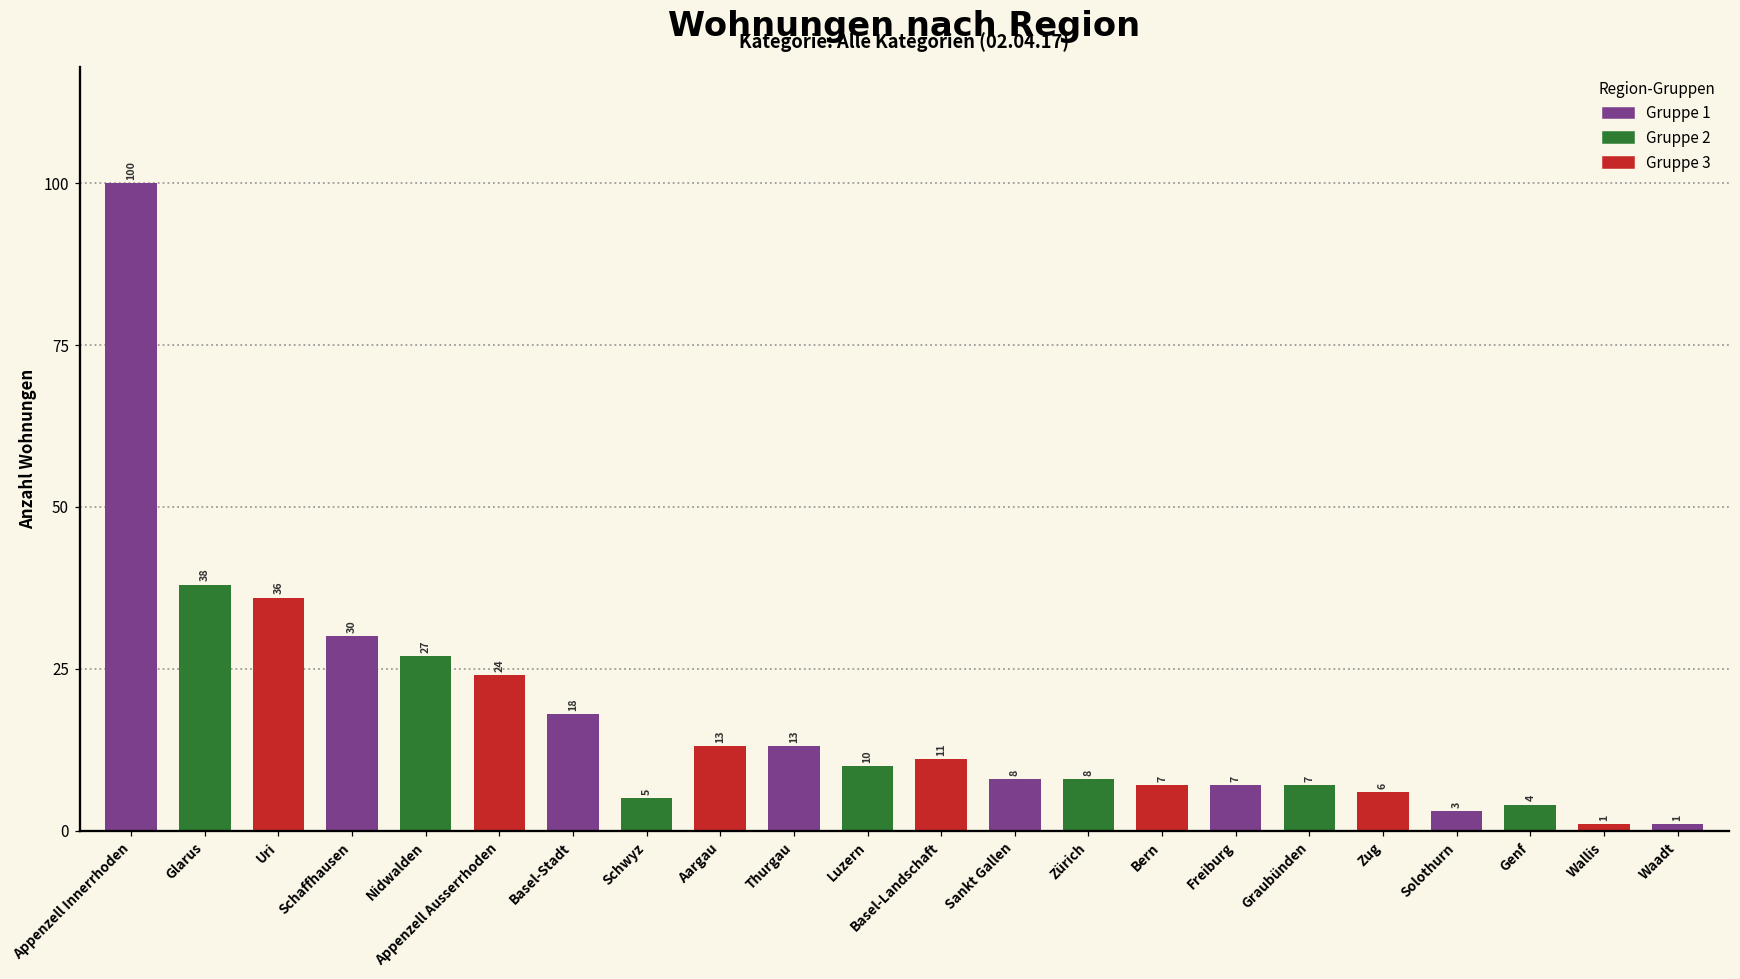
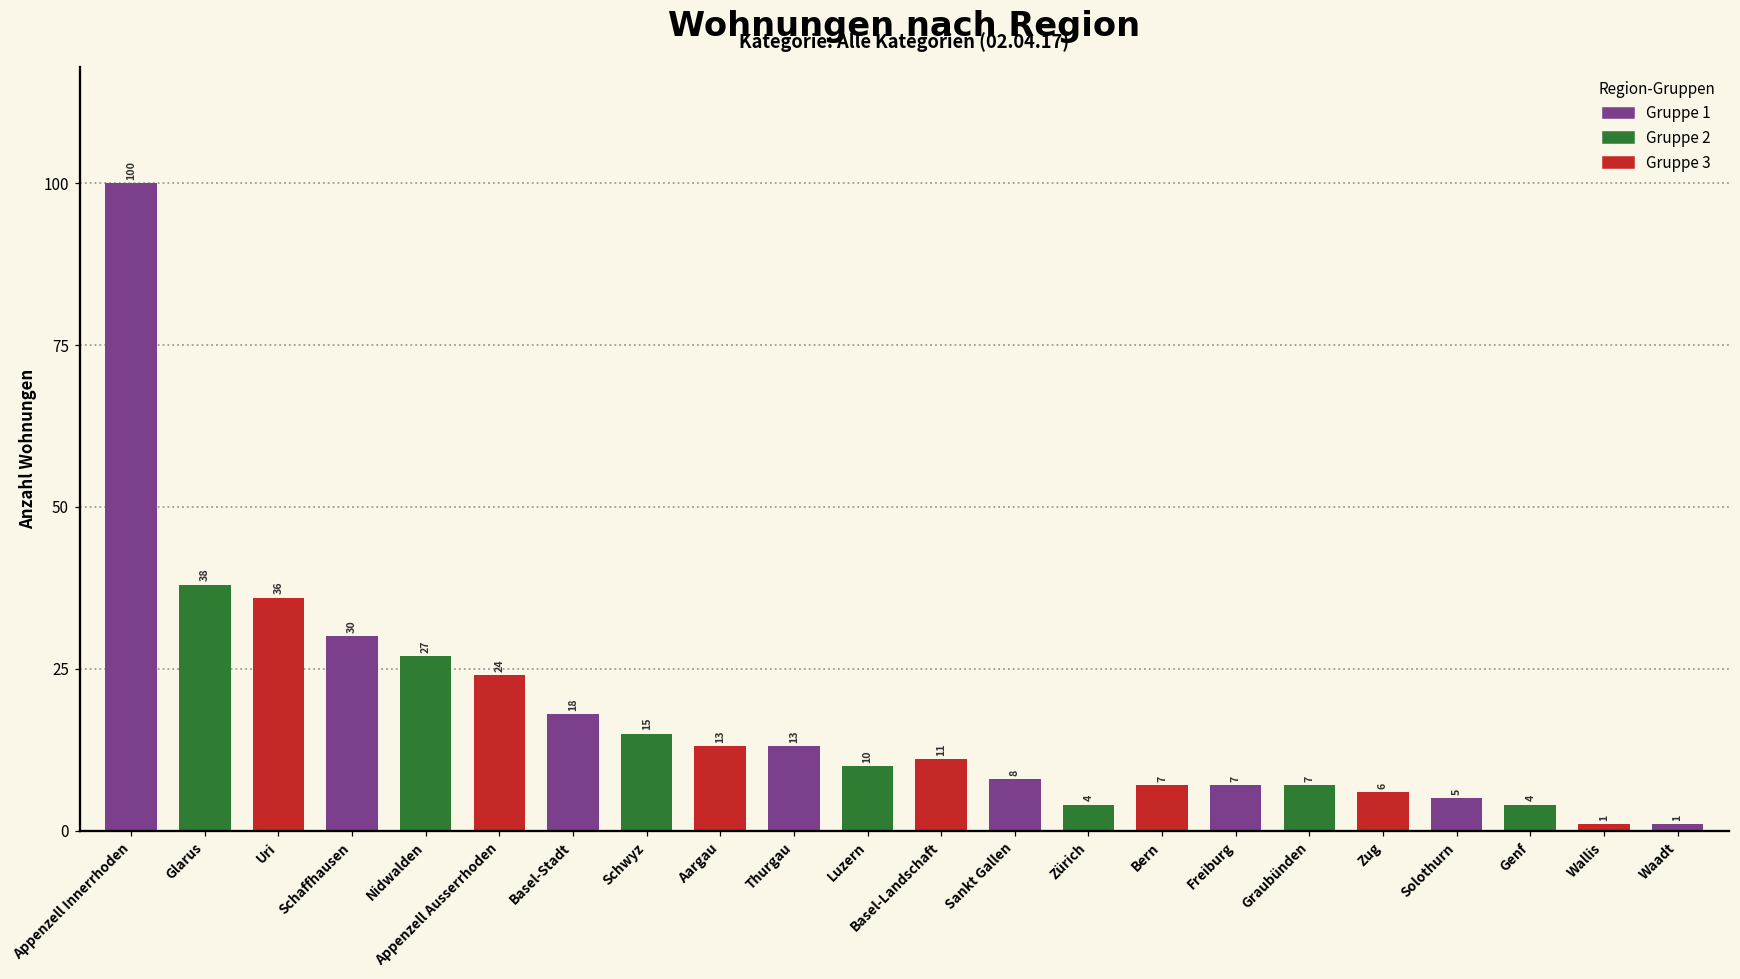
  {
    "Appenzell Innerrhoden": 100,
    "Glarus": 38,
    "Uri": 36,
    "Schaffhausen": 30,
    "Nidwalden": 27,
    "Appenzell Ausserrhoden": 24,
    "Basel-Stadt": 18,
-   "Schwyz": 5,
+   "Schwyz": 15,
    "Aargau": 13,
    "Thurgau": 13,
    "Luzern": 10,
    "Basel-Landschaft": 11,
    "Sankt Gallen": 8,
-   "Zürich": 8,
+   "Zürich": 4,
    "Bern": 7,
    "Freiburg": 7,
    "Graubünden": 7,
    "Zug": 6,
-   "Solothurn": 3,
+   "Solothurn": 5,
    "Genf": 4,
    "Wallis": 1,
    "Waadt": 1
  }
